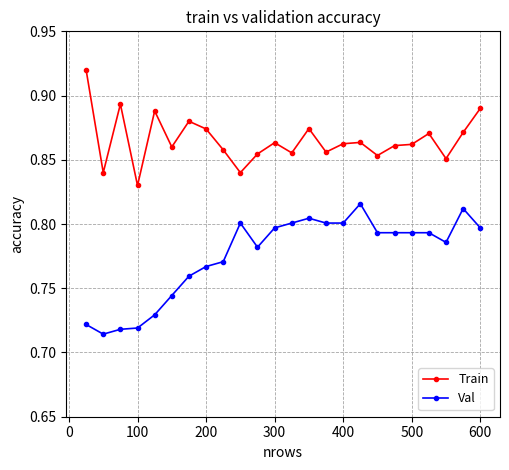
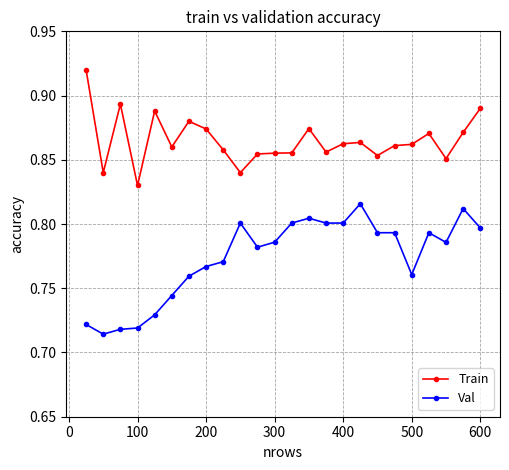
  {
    "Train": {
      "100": 0.830,
      "200": 0.874,
-     "300": 0.863,
+     "300": 0.855,
      "400": 0.863,
      "500": 0.862,
      "600": 0.890
    },
    "Val": {
      "100": 0.719,
      "200": 0.767,
-     "300": 0.797,
+     "300": 0.786,
      "400": 0.801,
-     "500": 0.793,
+     "500": 0.761,
      "600": 0.797
    }
  }
